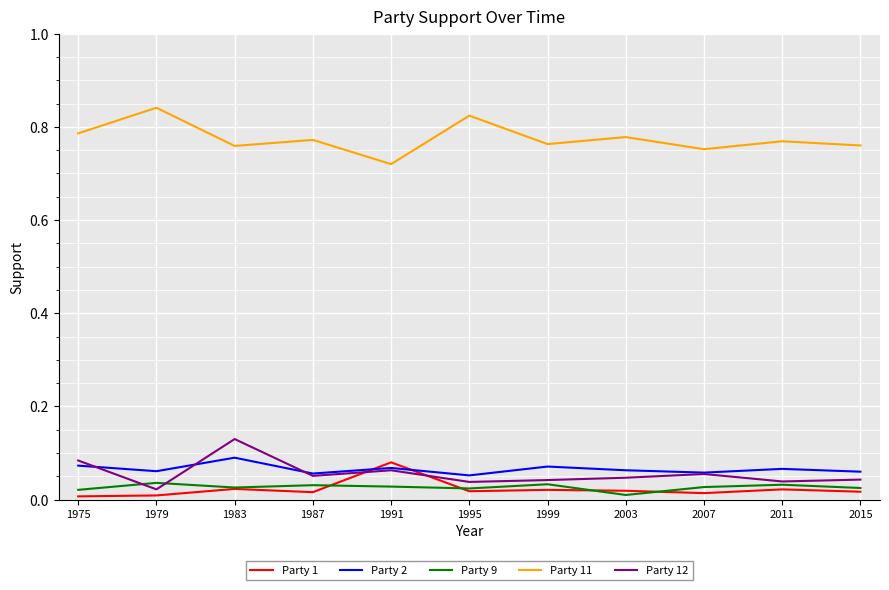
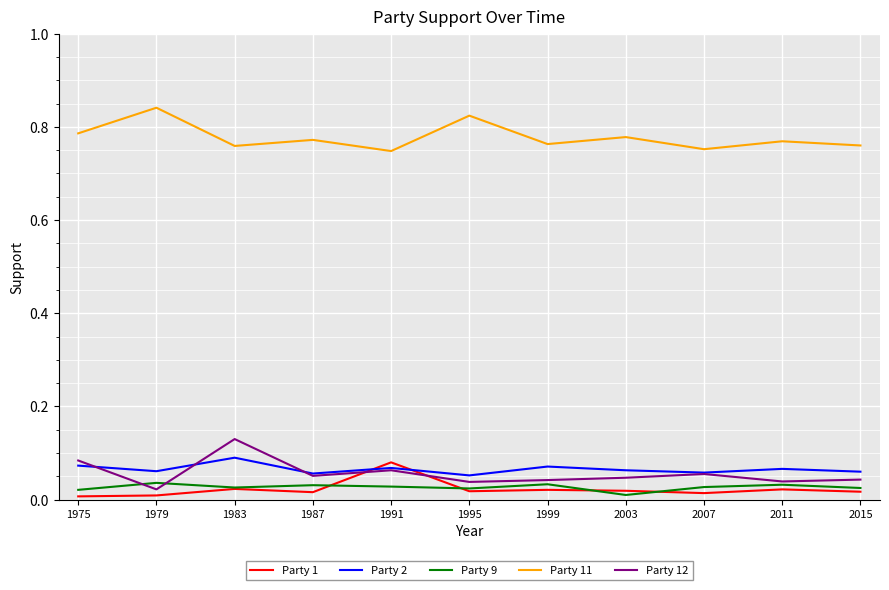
  {
    "Party 1": {
      "1975": 0.01,
      "1979": 0.01,
      "1987": 0.02,
      "1991": 0.08,
      "1995": 0.02,
      "1999": 0.02,
      "2003": 0.02,
      "2007": 0.01,
      "2011": 0.02,
      "2015": 0.02
    },
    "Party 2": {
      "1975": 0.07,
      "1979": 0.06,
      "1983": 0.09,
      "1995": 0.05,
      "1999": 0.07,
      "2003": 0.06,
      "2011": 0.07,
      "2015": 0.06
    },
    "Party 9": {
      "1975": 0.02,
      "1979": 0.04,
      "1987": 0.03,
      "1991": 0.03,
      "1995": 0.02,
      "1999": 0.03,
      "2003": 0.01,
      "2007": 0.03,
      "2011": 0.03,
      "2015": 0.03
    },
    "Party 11": {
      "1975": 0.79,
      "1979": 0.84,
      "1983": 0.76,
      "1987": 0.77,
-     "1991": 0.72,
+     "1991": 0.75,
      "1995": 0.82,
      "1999": 0.76,
      "2003": 0.78,
      "2007": 0.75,
      "2011": 0.77,
      "2015": 0.76
    },
    "Party 12": {
      "1975": 0.08,
      "1979": 0.02,
      "1983": 0.13,
      "1995": 0.04,
      "1999": 0.04,
      "2003": 0.05,
      "2011": 0.04,
      "2015": 0.04
    }
  }
